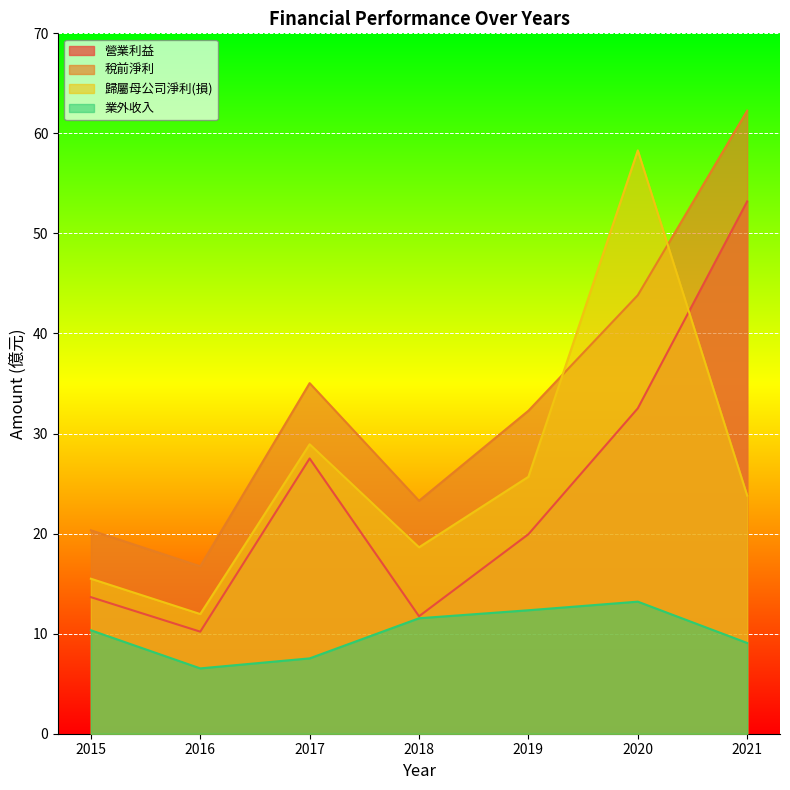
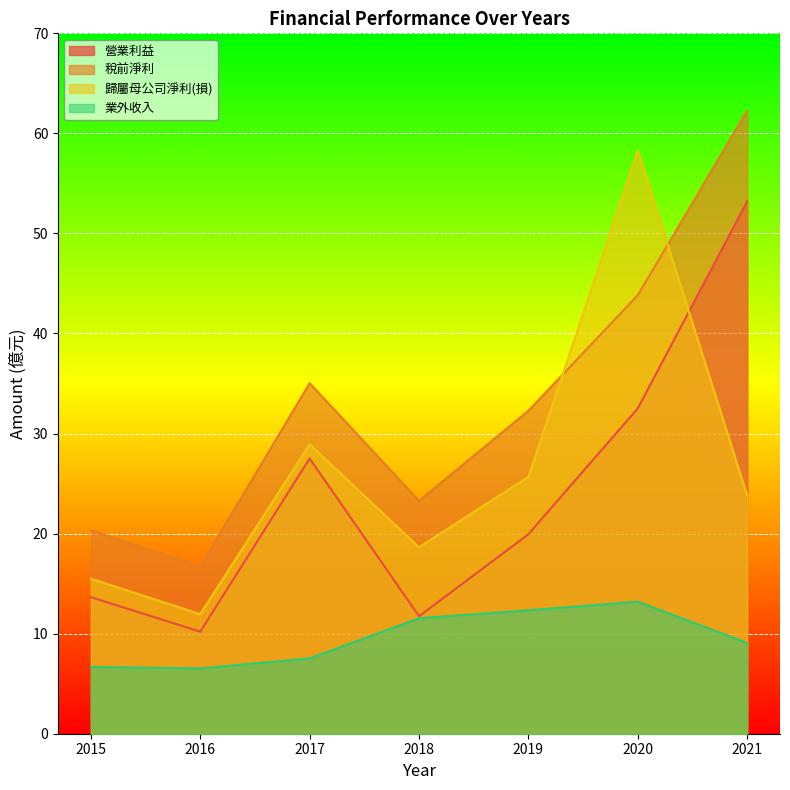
  {
    "歸屬母公司淨利(損)": {
      "2015": 15.5,
      "2016": 12.0,
      "2017": 28.9,
      "2018": 18.6,
      "2019": 25.7,
      "2020": 58.3,
      "2021": 23.8
    },
    "業外收入": {
-     "2015": 10.3,
+     "2015": 6.7,
      "2016": 6.5,
      "2017": 7.5,
      "2019": 12.3,
      "2020": 13.2,
      "2021": 9.1
    }
  }
